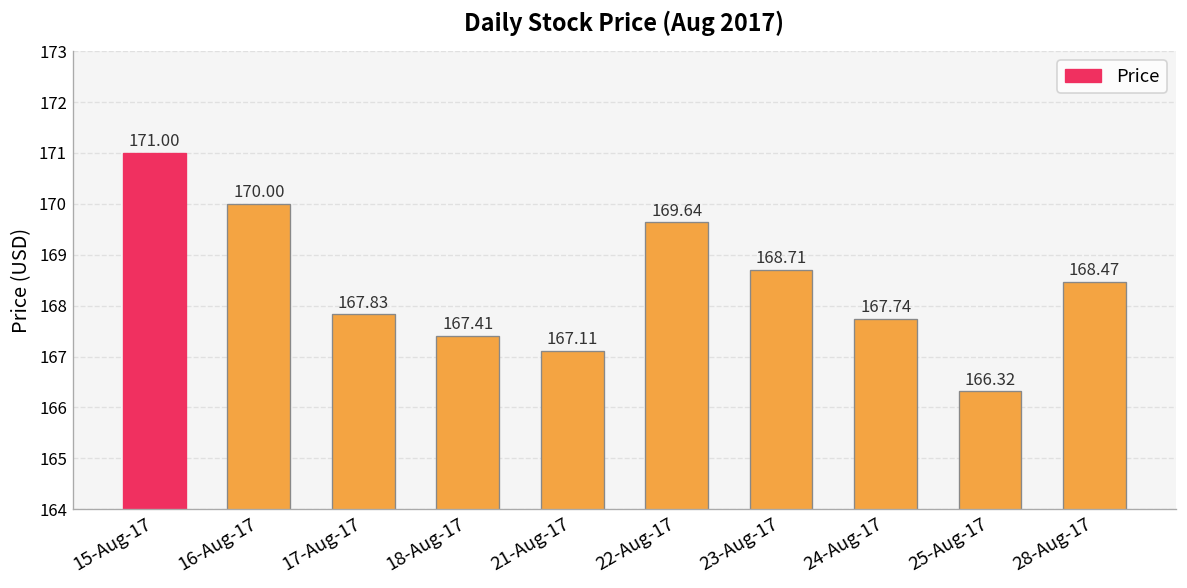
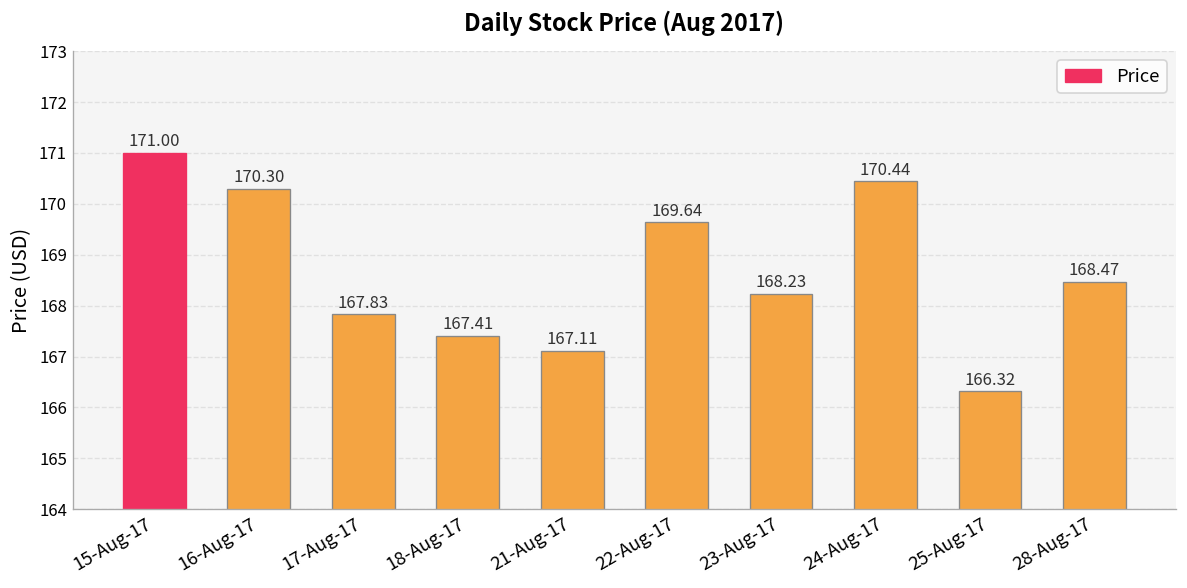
  {
    "15-Aug-17": 171.00,
-   "16-Aug-17": 170.00,
+   "16-Aug-17": 170.30,
    "17-Aug-17": 167.83,
    "18-Aug-17": 167.41,
    "21-Aug-17": 167.11,
    "22-Aug-17": 169.64,
-   "23-Aug-17": 168.71,
-   "24-Aug-17": 167.74,
+   "23-Aug-17": 168.23,
+   "24-Aug-17": 170.44,
    "25-Aug-17": 166.32,
    "28-Aug-17": 168.47
  }
